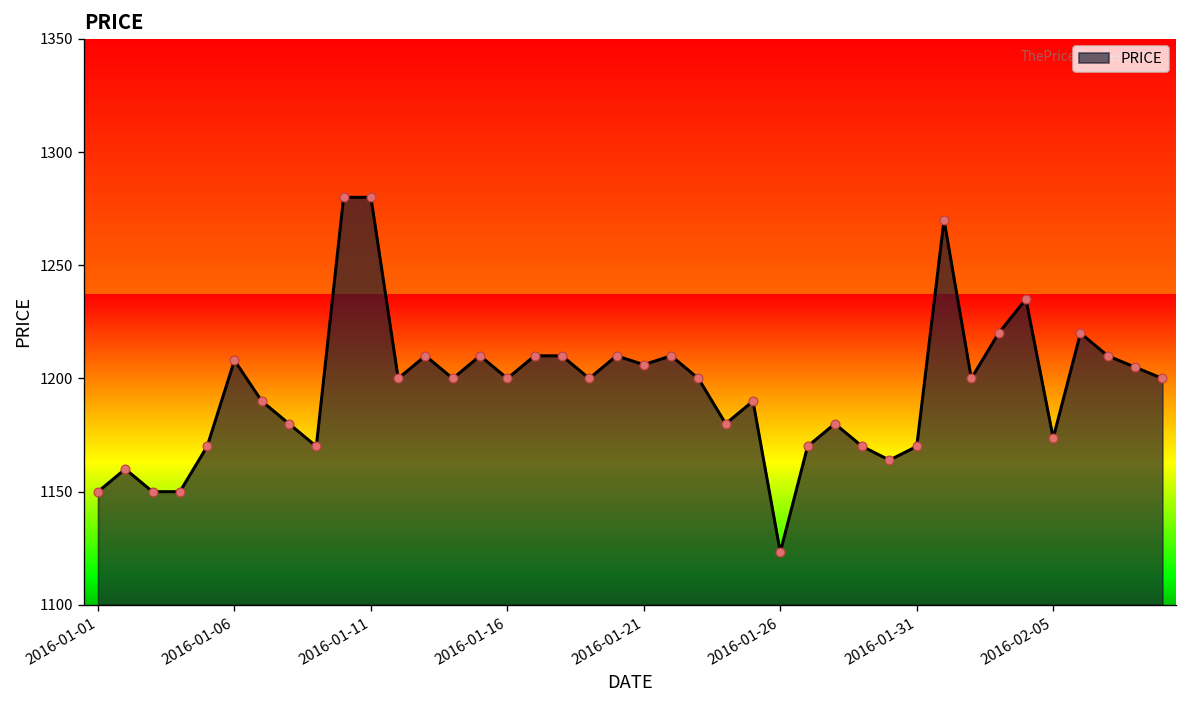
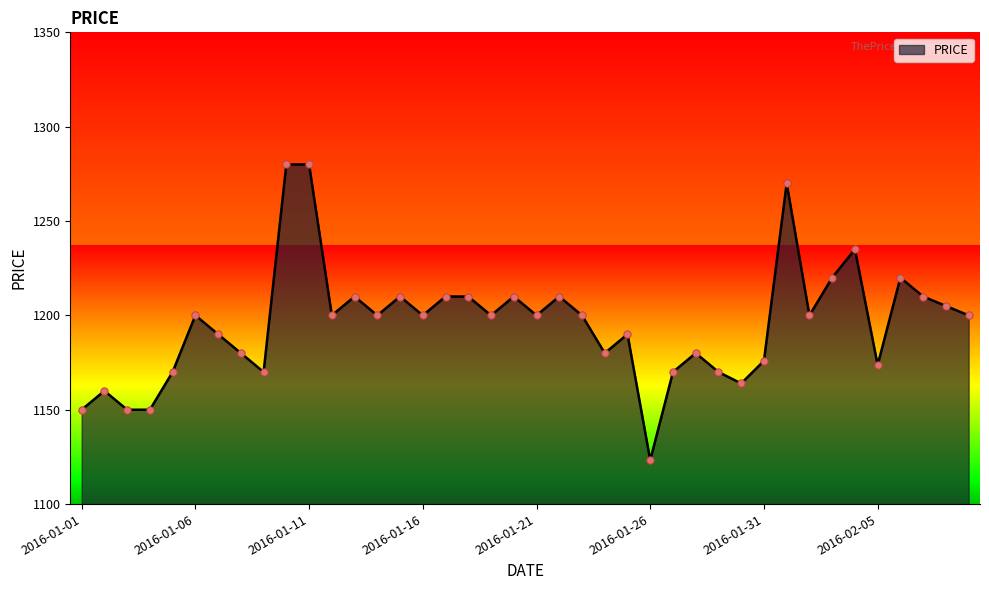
  {
    "PRICE": {
      "2016-01-01": 1150,
-     "2016-01-06": 1208,
+     "2016-01-06": 1200,
      "2016-01-11": 1280,
      "2016-01-16": 1200,
-     "2016-01-21": 1206,
+     "2016-01-21": 1200,
      "2016-01-26": 1123,
-     "2016-01-31": 1170,
+     "2016-01-31": 1176,
      "2016-02-05": 1174
    }
  }
